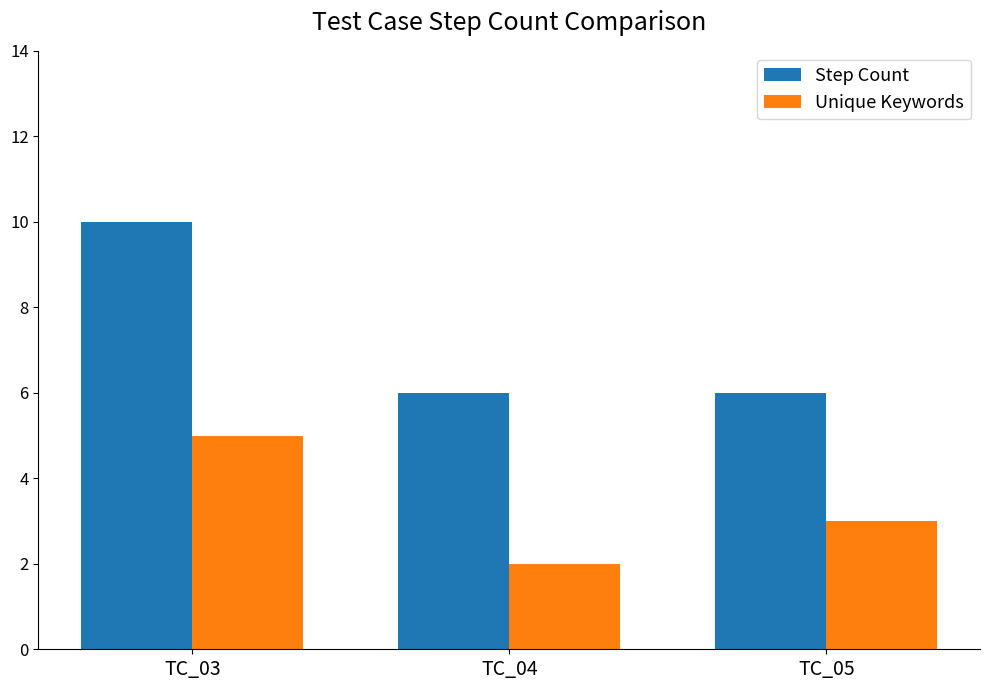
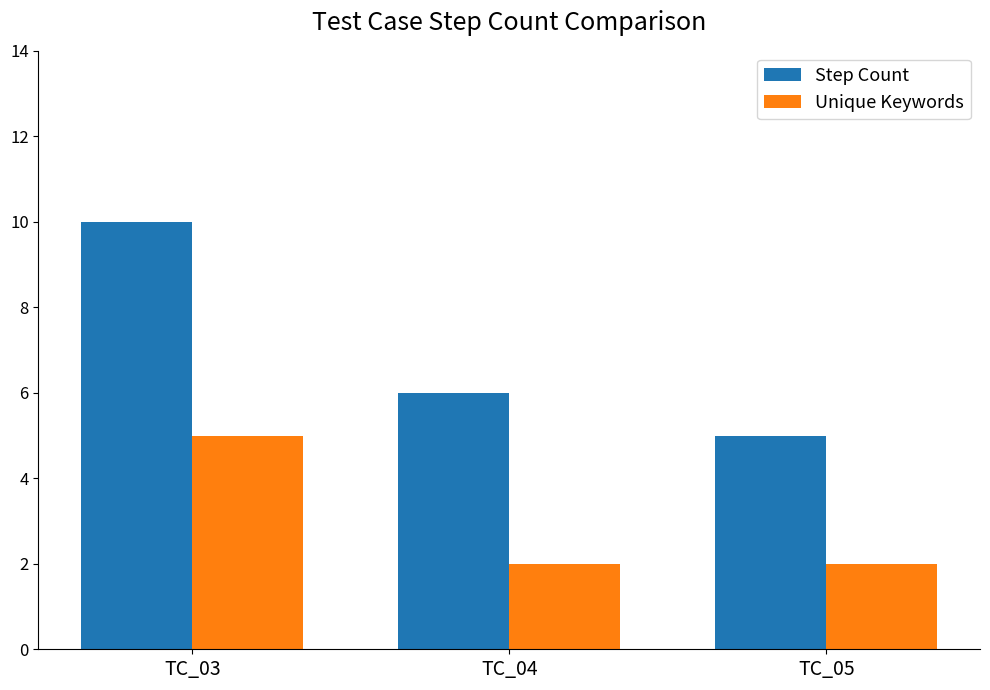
  {
    "Step Count": {
      "TC_03": 10,
      "TC_04": 6,
-     "TC_05": 6
+     "TC_05": 5
    },
    "Unique Keywords": {
      "TC_03": 5,
      "TC_04": 2,
-     "TC_05": 3
+     "TC_05": 2
    }
  }
